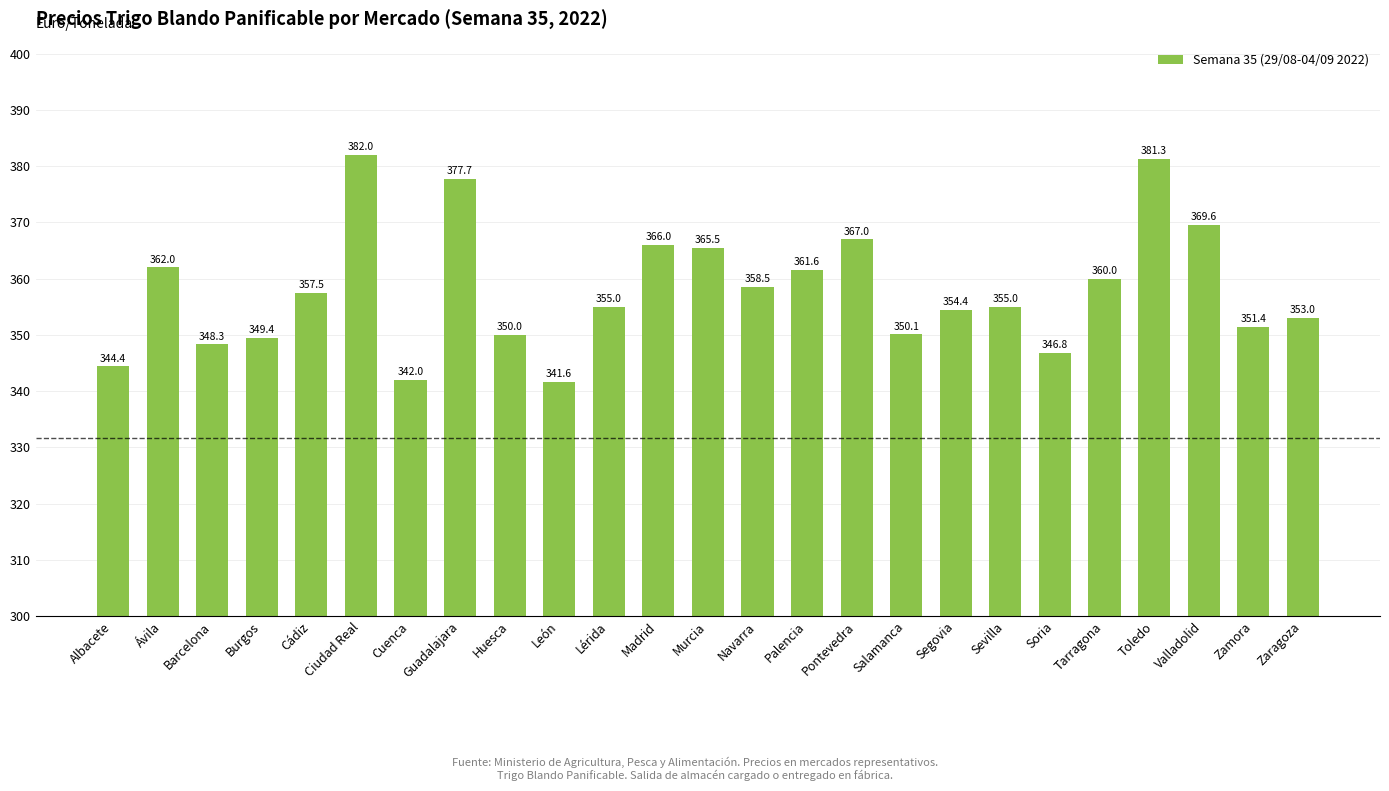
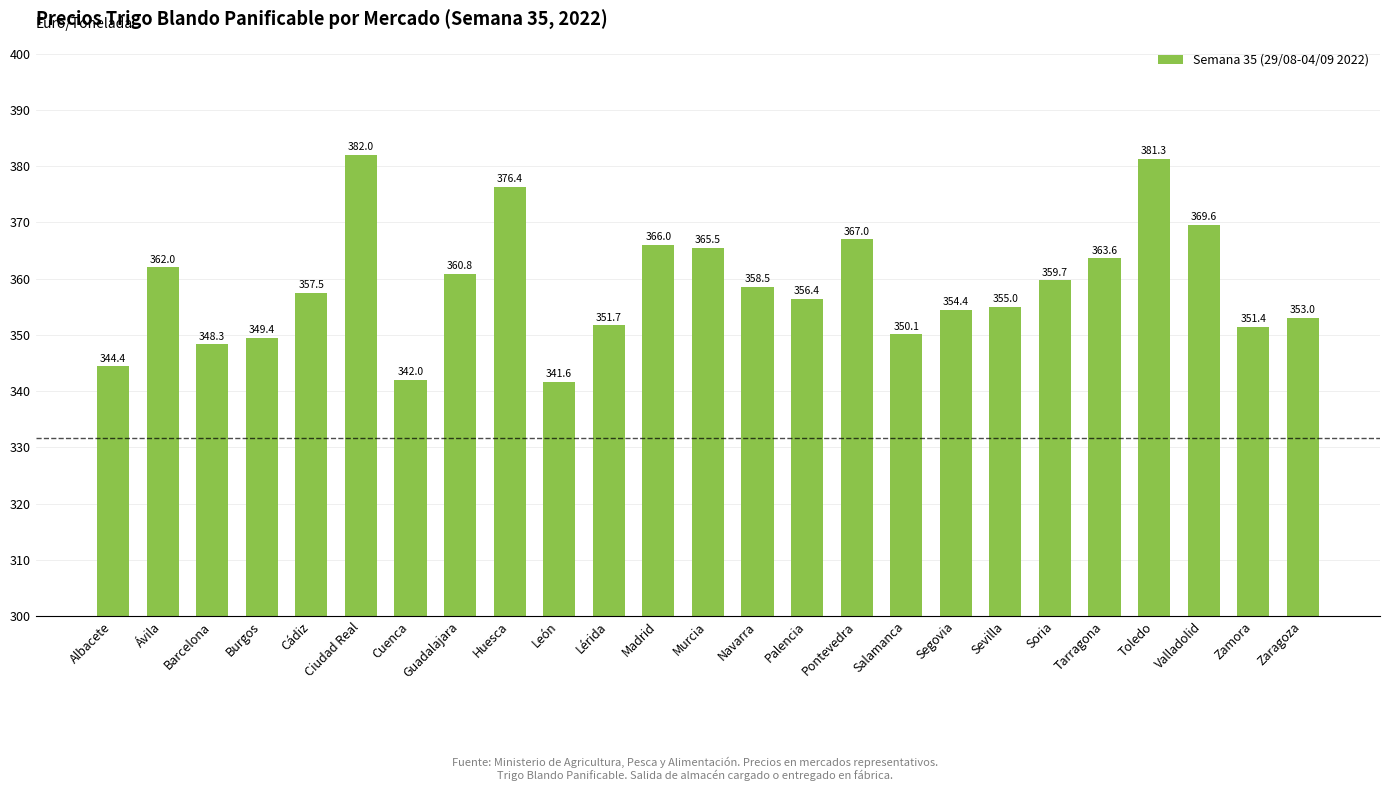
  {
    "Albacete": 344.4,
    "Ávila": 362.0,
    "Barcelona": 348.3,
    "Burgos": 349.4,
    "Cádiz": 357.5,
    "Ciudad Real": 382.0,
    "Cuenca": 342.0,
-   "Guadalajara": 377.7,
-   "Huesca": 350.0,
+   "Guadalajara": 360.8,
+   "Huesca": 376.4,
    "León": 341.6,
-   "Lérida": 355.0,
+   "Lérida": 351.7,
    "Madrid": 366.0,
    "Murcia": 365.5,
    "Navarra": 358.5,
-   "Palencia": 361.6,
+   "Palencia": 356.4,
    "Pontevedra": 367.0,
    "Salamanca": 350.1,
    "Segovia": 354.4,
    "Sevilla": 355.0,
-   "Soria": 346.8,
-   "Tarragona": 360.0,
+   "Soria": 359.7,
+   "Tarragona": 363.6,
    "Toledo": 381.3,
    "Valladolid": 369.6,
    "Zamora": 351.4,
    "Zaragoza": 353.0
  }
